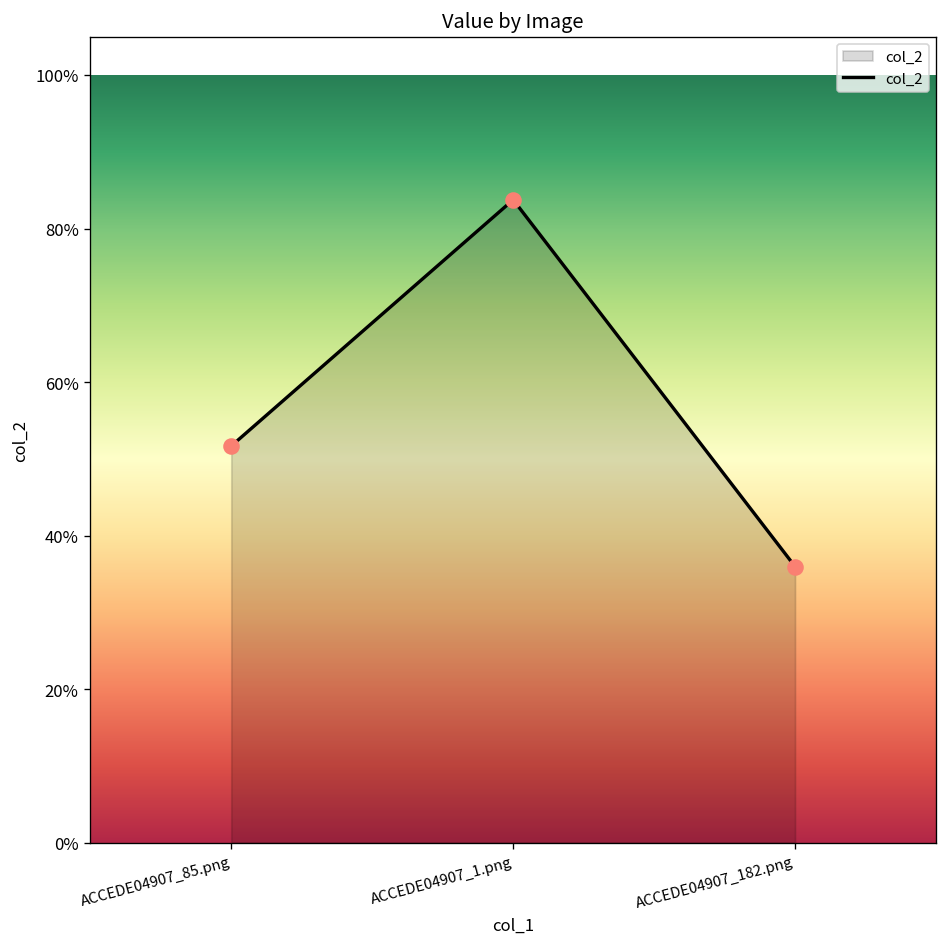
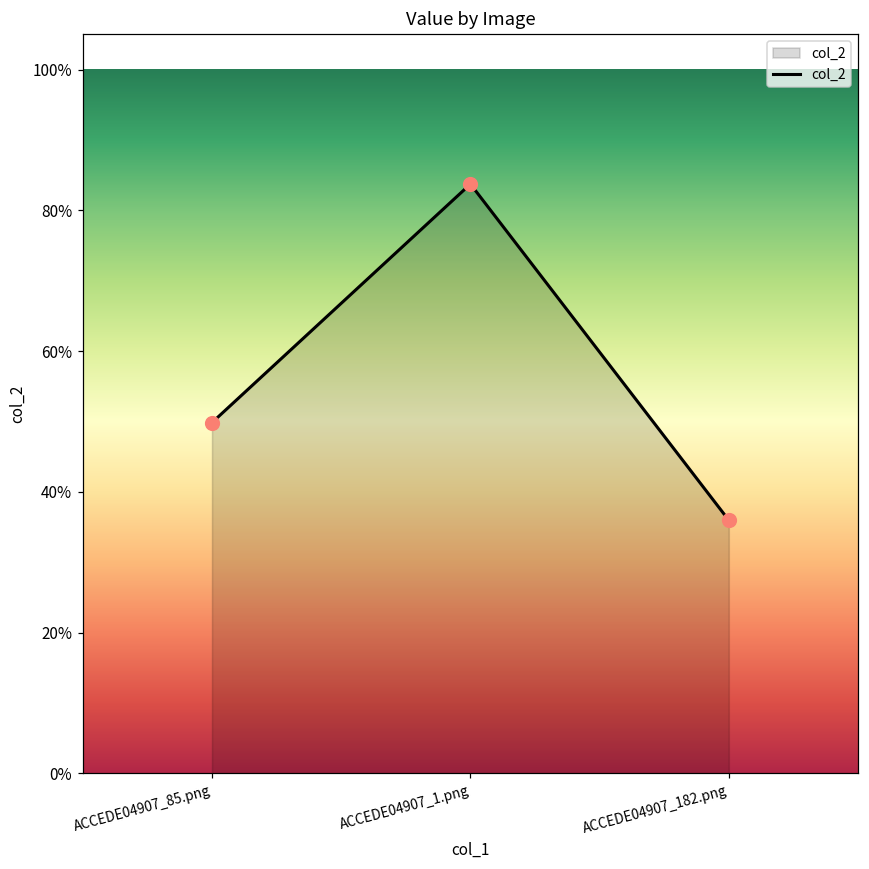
  {
-   "ACCEDE04907_85.png": "52%",
+   "ACCEDE04907_85.png": "50%",
    "ACCEDE04907_1.png": "84%",
    "ACCEDE04907_182.png": "36%"
  }
